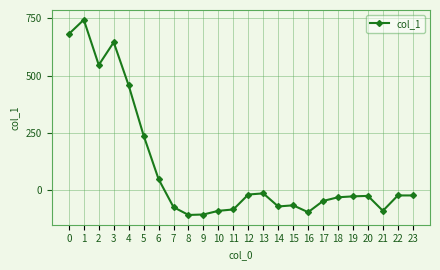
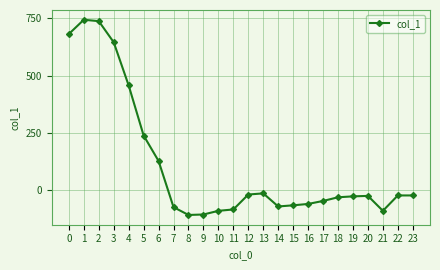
  {
    "0": 680,
    "1": 740,
-   "2": 550,
+   "2": 740,
    "3": 650,
    "4": 460,
    "5": 240,
-   "6": 50,
+   "6": 130,
    "7": -70,
    "8": -110,
    "9": -110,
    "10": -90,
    "11": -80,
    "12": -20,
    "13": -10,
    "14": -70,
    "15": -70,
-   "16": -100,
+   "16": -60,
    "17": -50,
    "18": -30,
    "19": -30,
    "20": -20,
    "21": -90,
    "22": -20,
    "23": -20
  }
